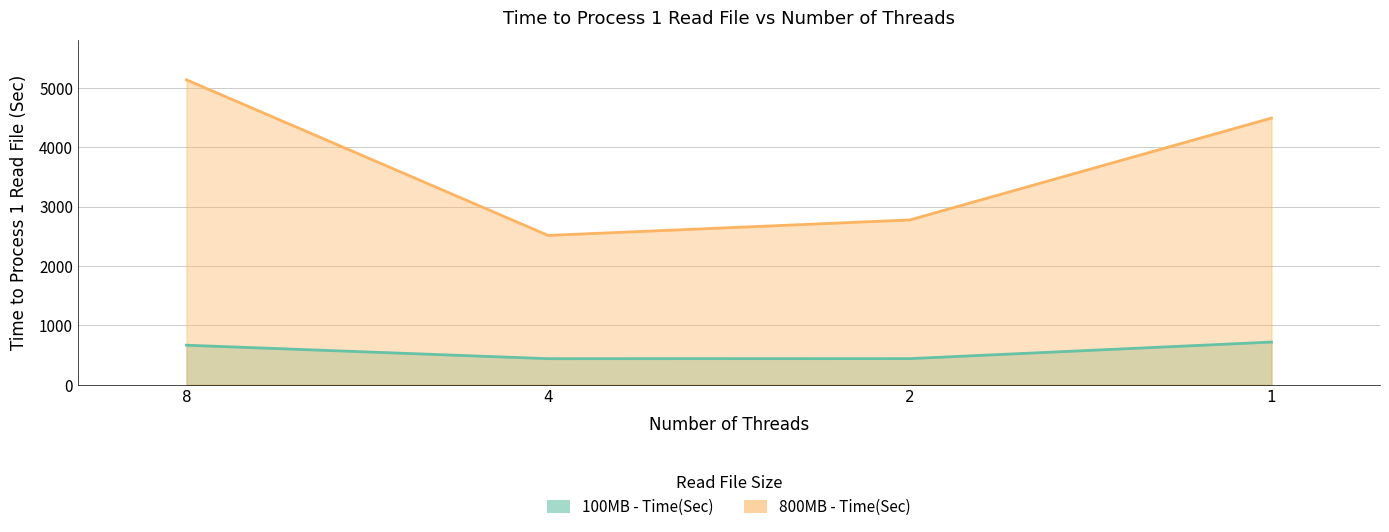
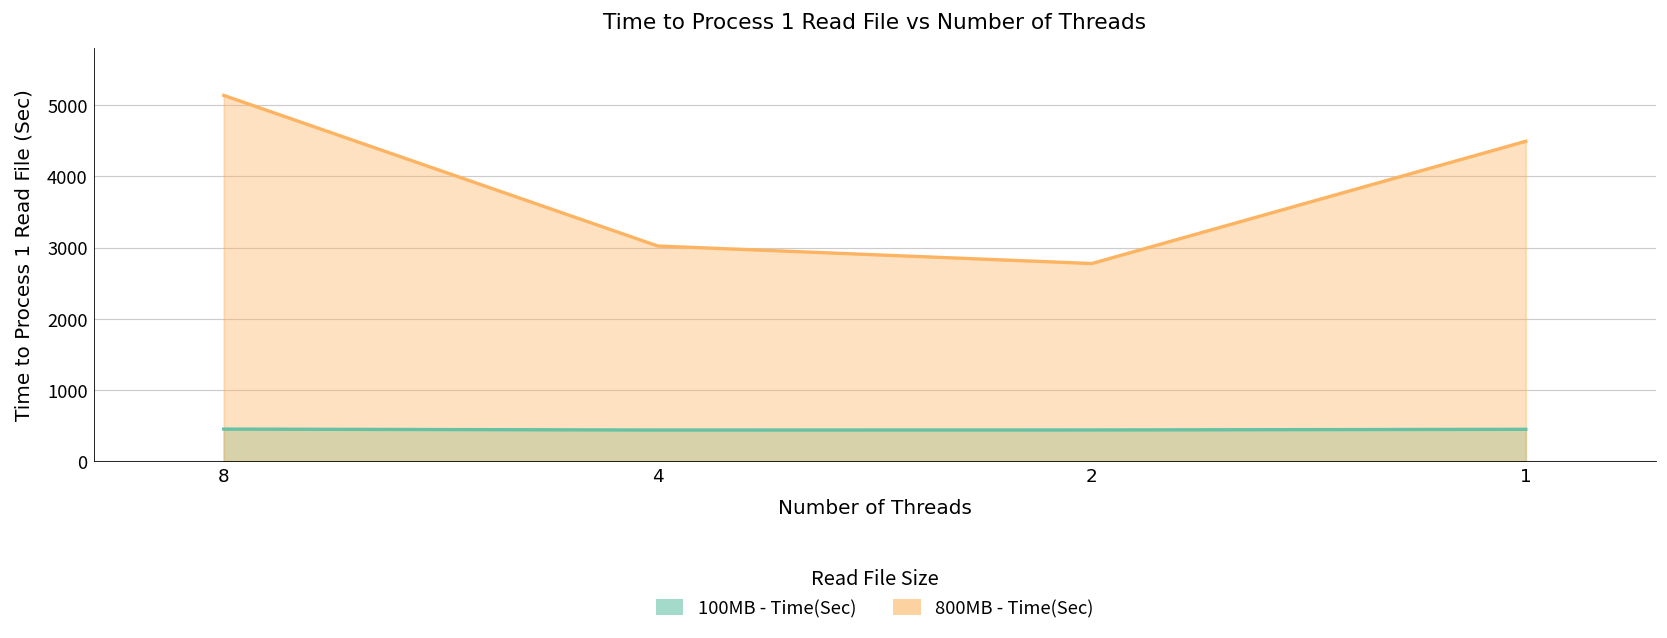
  {
    "100MB - Time(Sec)": {
-     "8": 700,
+     "8": 500,
      "4": 400,
      "2": 400,
-     "1": 700
+     "1": 400
    },
    "800MB - Time(Sec)": {
      "8": 5100,
-     "4": 2500,
+     "4": 3000,
      "2": 2800,
      "1": 4500
    }
  }
